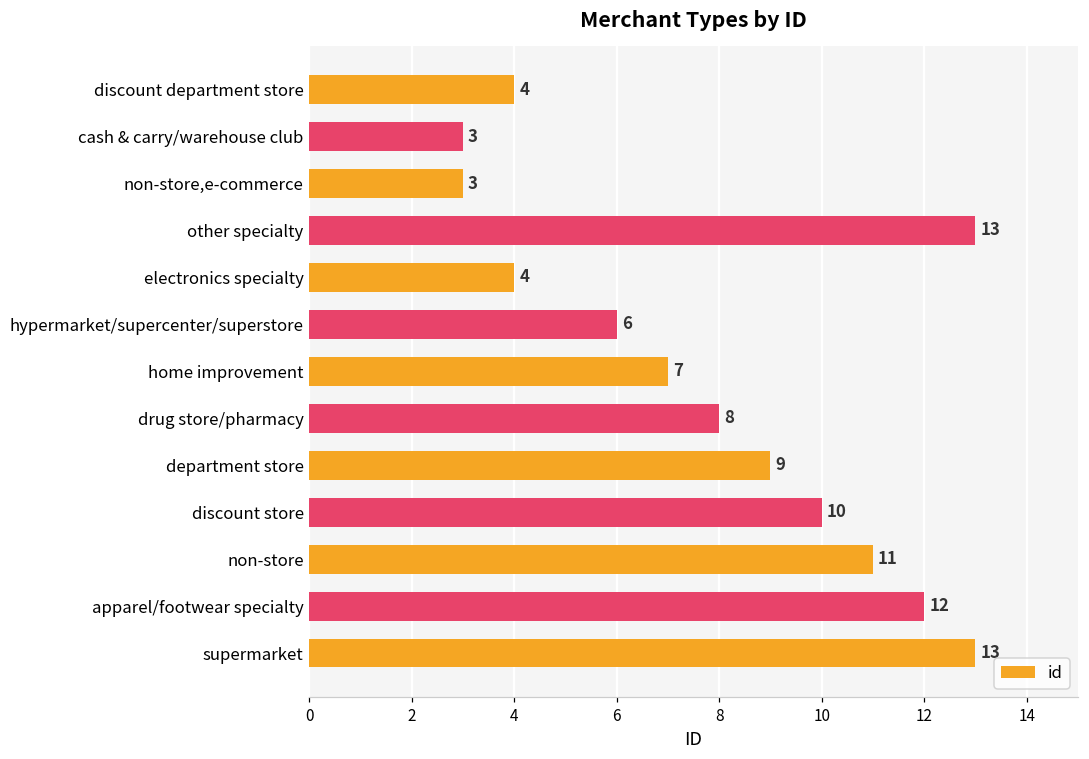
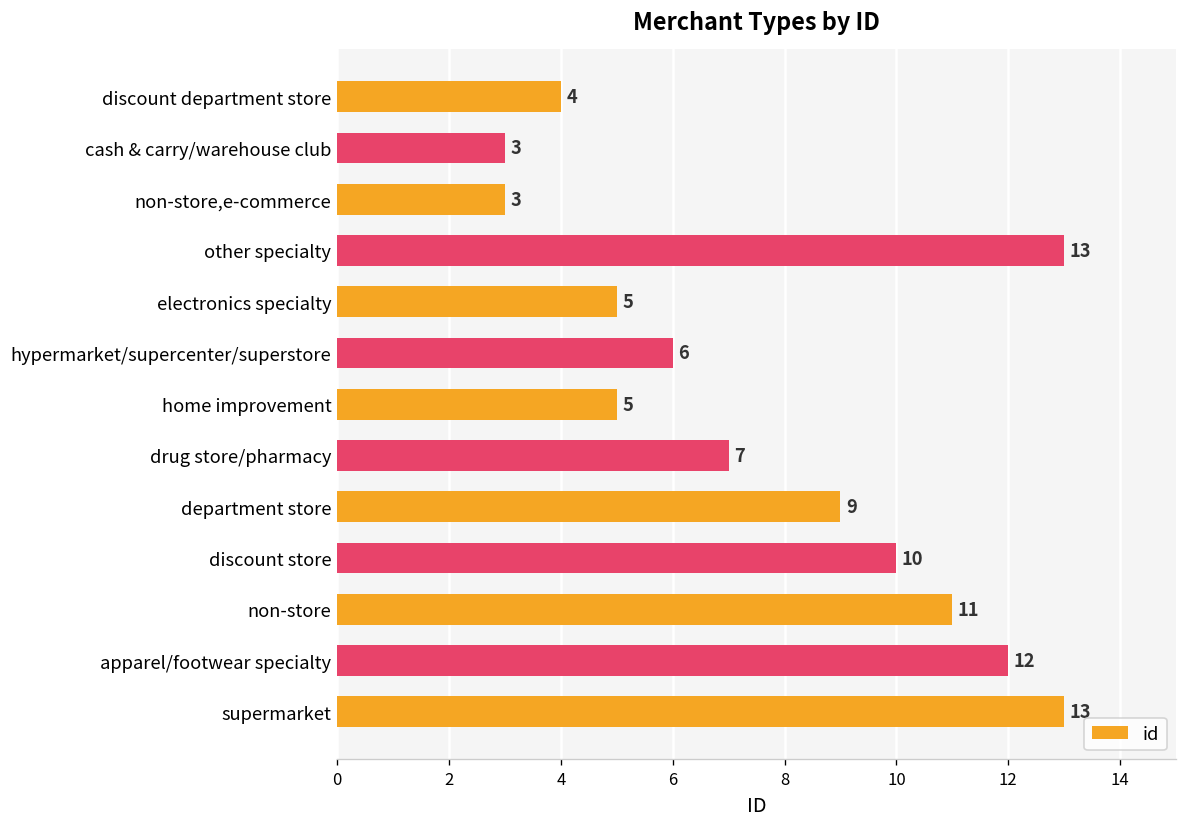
  {
    "discount department store": 4,
    "cash & carry/warehouse club": 3,
    "non-store,e-commerce": 3,
    "other specialty": 13,
-   "electronics specialty": 4,
+   "electronics specialty": 5,
    "hypermarket/supercenter/superstore": 6,
-   "home improvement": 7,
-   "drug store/pharmacy": 8,
+   "home improvement": 5,
+   "drug store/pharmacy": 7,
    "department store": 9,
    "discount store": 10,
    "non-store": 11,
    "apparel/footwear specialty": 12
  }
